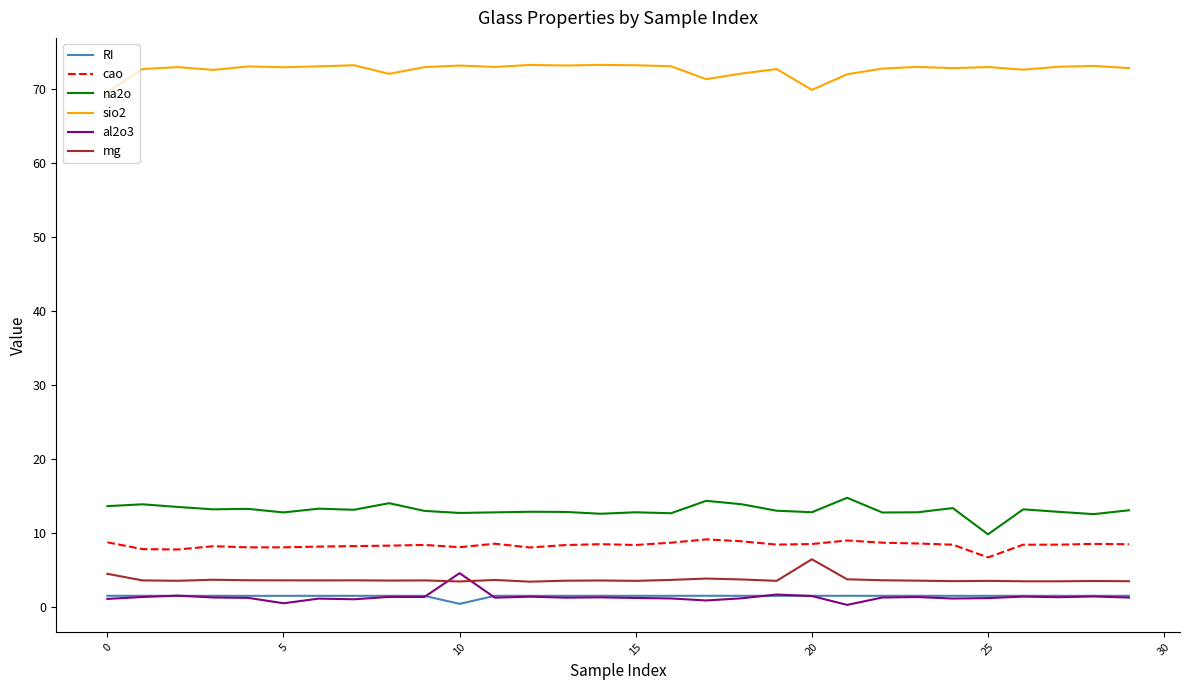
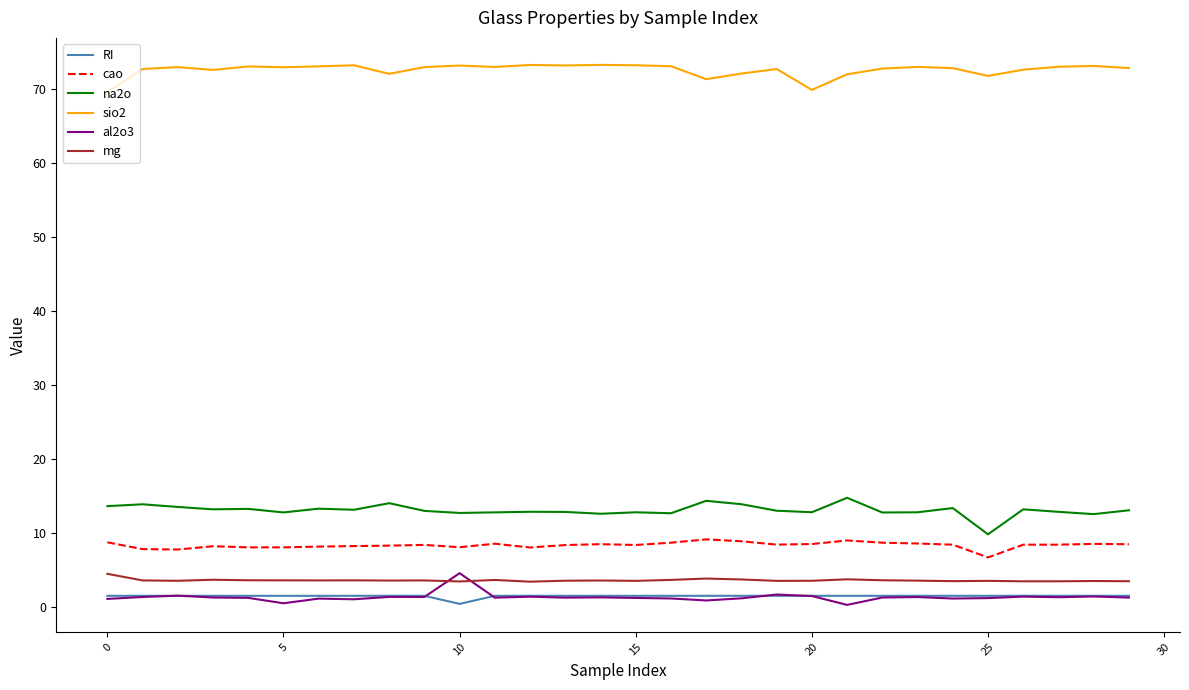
  {
    "RI": {
      "0": 2,
      "5": 2,
      "10": 0
    },
    "cao": {
      "0": 9,
      "5": 8,
      "10": 8,
      "15": 8,
      "20": 9,
      "25": 7
    },
    "na2o": {
      "0": 14,
      "5": 13,
      "10": 13,
      "15": 13,
      "20": 13,
      "25": 10
    },
    "sio2": {
      "5": 73,
      "10": 73,
      "15": 73,
      "20": 70,
-     "25": 73
+     "25": 72
    },
    "al2o3": {
      "0": 1,
      "5": 1,
      "10": 5
    },
    "mg": {
      "0": 4,
      "5": 4,
      "10": 3,
      "15": 4,
-     "20": 6,
+     "20": 4,
      "25": 4
    }
  }
